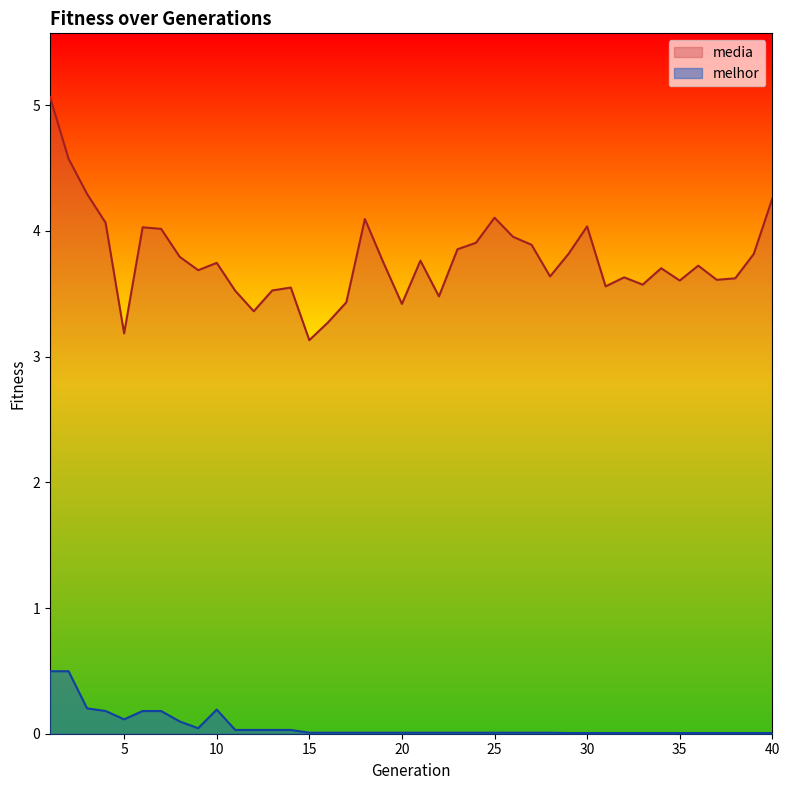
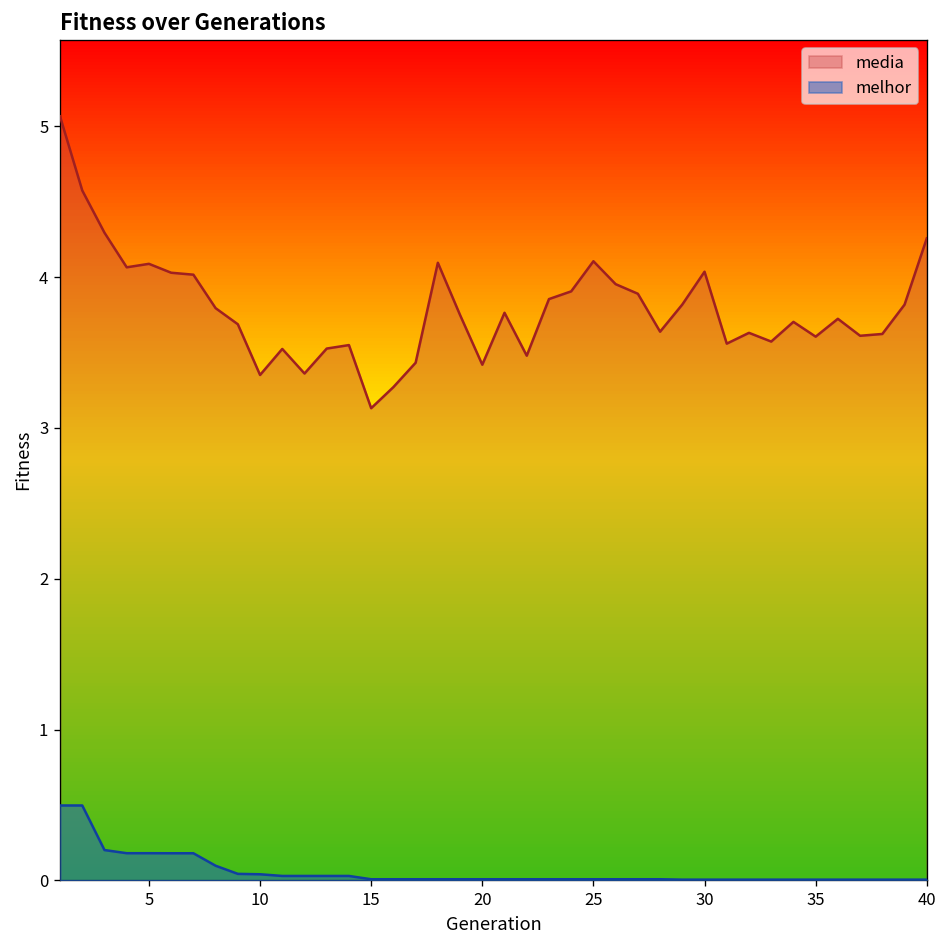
  {
    "media": {
-     "5": 3.19,
-     "10": 3.75,
+     "5": 4.09,
+     "10": 3.35,
      "15": 3.13,
      "20": 3.42,
      "25": 4.11,
      "30": 4.04,
      "35": 3.61,
      "40": 4.26
    },
    "melhor": {
-     "5": 0.11,
-     "10": 0.19,
+     "5": 0.18,
+     "10": 0.04,
      "15": 0.01,
      "20": 0.01,
      "25": 0.01,
      "30": 0.01,
      "35": 0.01,
      "40": 0.01
    }
  }
